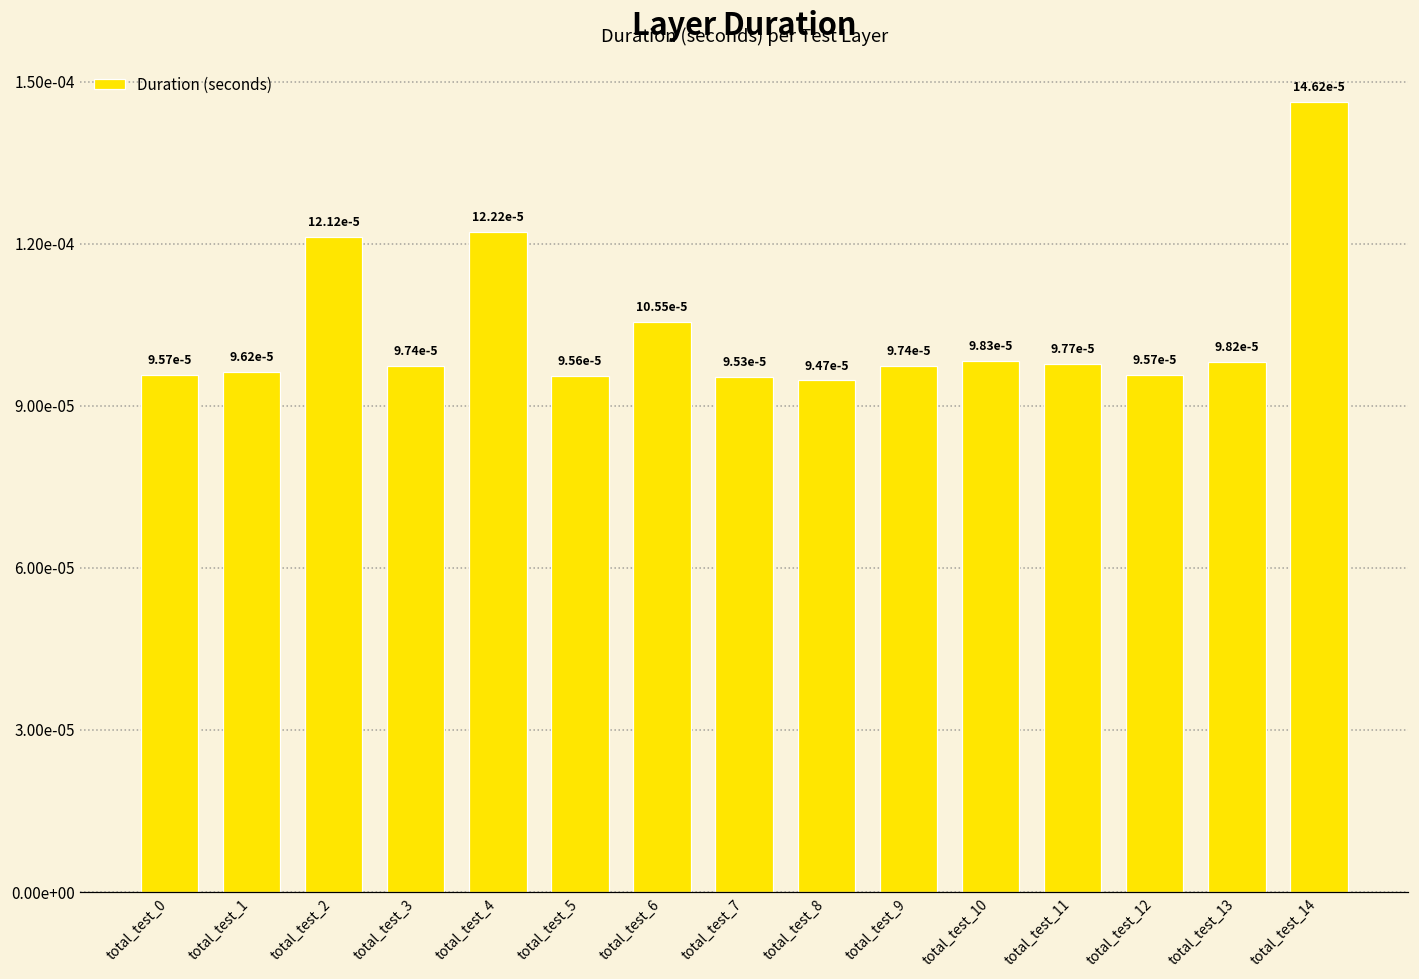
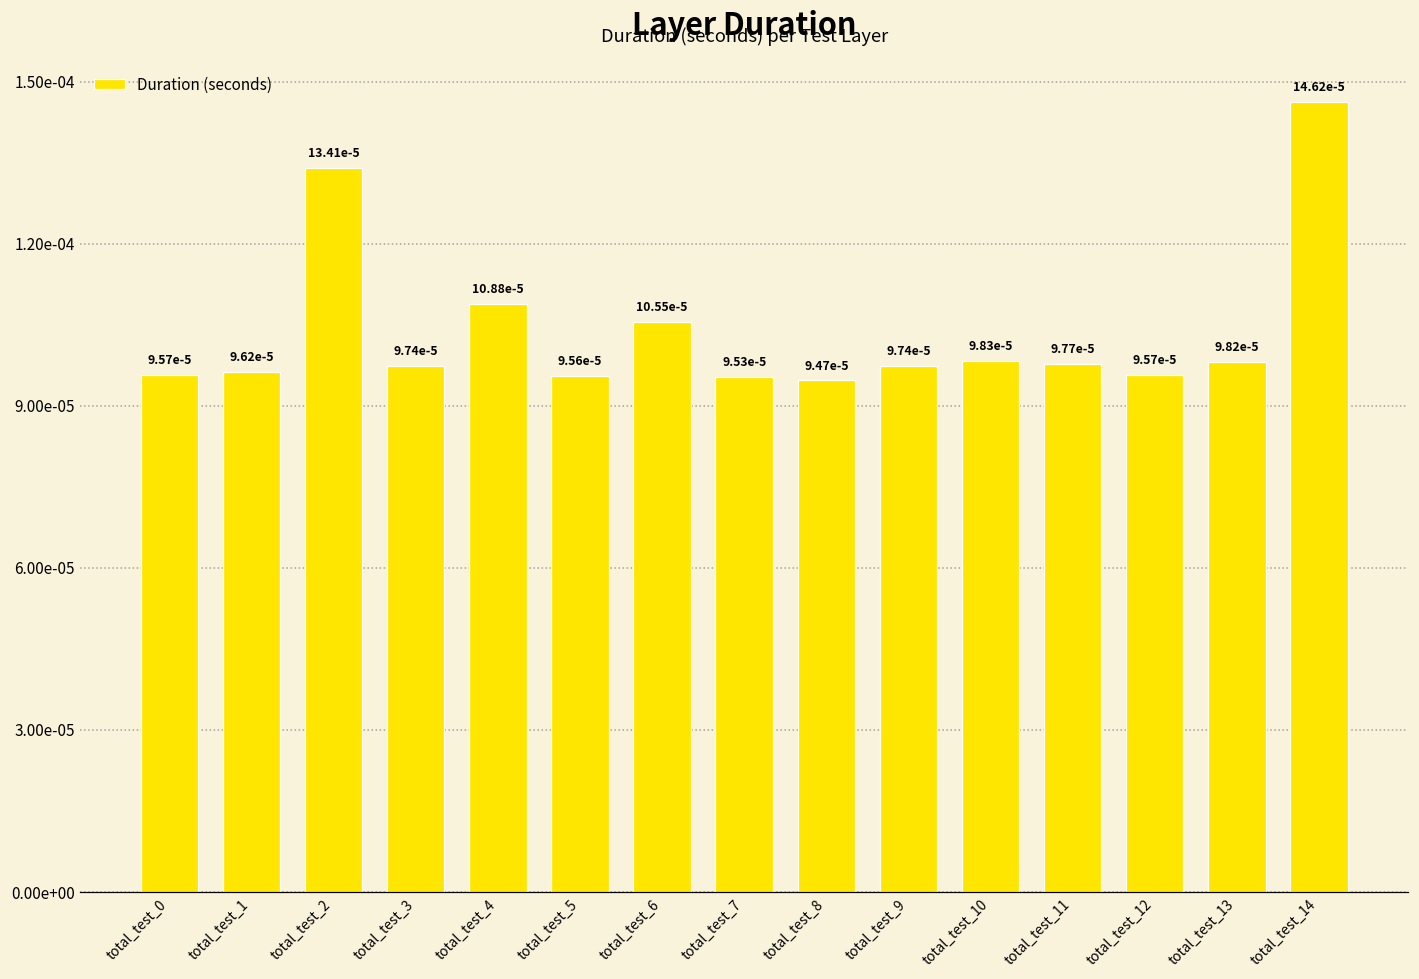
  {
    "total_test_0": "9.57e-5",
    "total_test_1": "9.62e-5",
-   "total_test_2": "12.12e-5",
+   "total_test_2": "13.41e-5",
    "total_test_3": "9.74e-5",
-   "total_test_4": "12.22e-5",
+   "total_test_4": "10.88e-5",
    "total_test_5": "9.56e-5",
    "total_test_6": "10.55e-5",
    "total_test_7": "9.53e-5",
    "total_test_8": "9.47e-5",
    "total_test_9": "9.74e-5",
    "total_test_10": "9.83e-5",
    "total_test_11": "9.77e-5",
    "total_test_12": "9.57e-5",
    "total_test_13": "9.82e-5",
    "total_test_14": "14.62e-5"
  }
